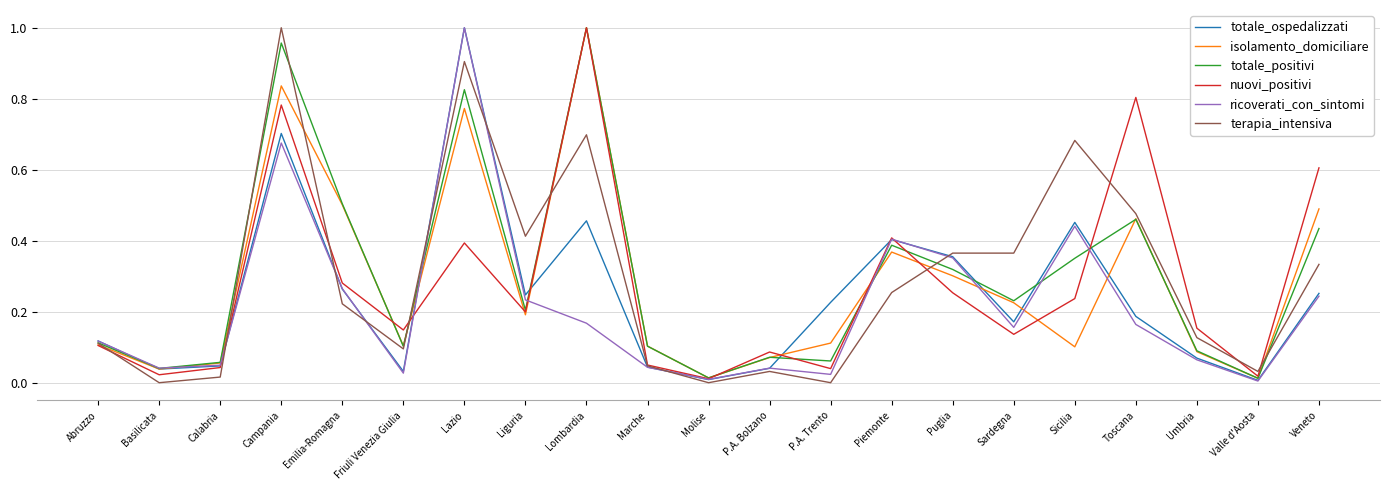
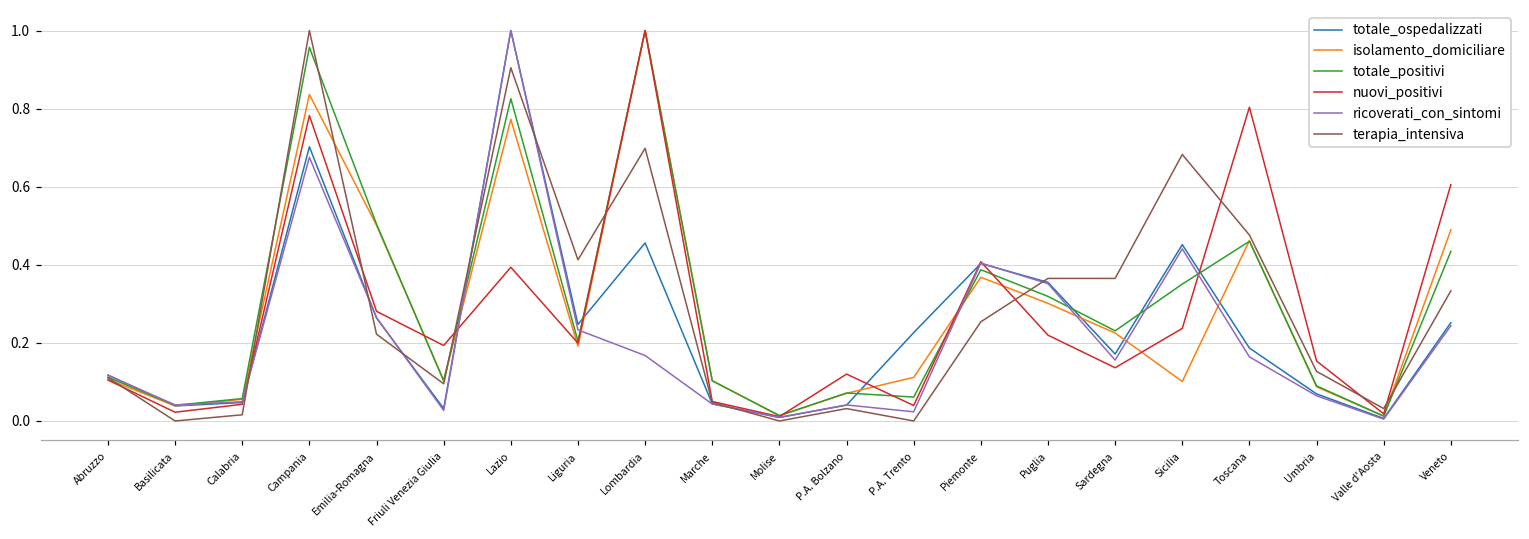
  {
    "totale_ospedalizzati": {
      "Campania": 0.70,
      "Liguria": 0.25,
      "Lombardia": 0.46,
      "P.A. Trento": 0.23,
      "Sardegna": 0.17,
      "Sicilia": 0.45,
      "Toscana": 0.19,
      "Veneto": 0.25
    },
    "isolamento_domiciliare": {
      "Campania": 0.84,
      "Lazio": 0.77,
      "Liguria": 0.19,
      "P.A. Trento": 0.11,
      "Piemonte": 0.37,
      "Puglia": 0.30,
      "Sicilia": 0.10,
      "Veneto": 0.49
    },
    "totale_positivi": {
      "Campania": 0.96,
      "Lazio": 0.83,
      "P.A. Trento": 0.06,
      "Piemonte": 0.39,
      "Puglia": 0.32,
      "Sicilia": 0.35,
      "Veneto": 0.43
    },
    "nuovi_positivi": {
      "Basilicata": 0.02,
      "Campania": 0.78,
      "Emilia-Romagna": 0.28,
-     "Friuli Venezia Giulia": 0.15,
+     "Friuli Venezia Giulia": 0.19,
      "Lazio": 0.39,
-     "P.A. Bolzano": 0.09,
+     "P.A. Bolzano": 0.12,
      "P.A. Trento": 0.04,
-     "Puglia": 0.25,
+     "Puglia": 0.22,
      "Sardegna": 0.14,
      "Sicilia": 0.24,
      "Toscana": 0.80,
      "Umbria": 0.15,
      "Veneto": 0.61
    },
    "ricoverati_con_sintomi": {
      "Campania": 0.68,
      "Liguria": 0.23,
      "Lombardia": 0.17,
      "P.A. Trento": 0.02,
      "Sardegna": 0.16,
      "Sicilia": 0.44,
      "Toscana": 0.16,
      "Veneto": 0.24
    },
    "terapia_intensiva": {
      "Basilicata": 0.00,
      "Calabria": 0.02,
      "Campania": 1.00,
      "Emilia-Romagna": 0.22,
      "Friuli Venezia Giulia": 0.10,
      "Lazio": 0.90,
      "Liguria": 0.41,
      "Lombardia": 0.70,
      "Molise": 0.00,
      "P.A. Bolzano": 0.03,
      "P.A. Trento": 0.00,
      "Piemonte": 0.25,
      "Puglia": 0.37,
      "Sardegna": 0.37,
      "Sicilia": 0.68,
      "Toscana": 0.48,
      "Umbria": 0.13,
      "Valle d'Aosta": 0.03,
      "Veneto": 0.33
    }
  }
